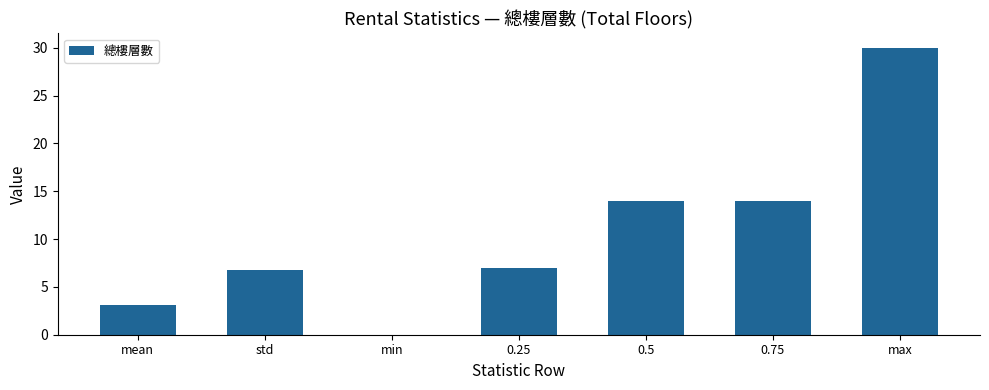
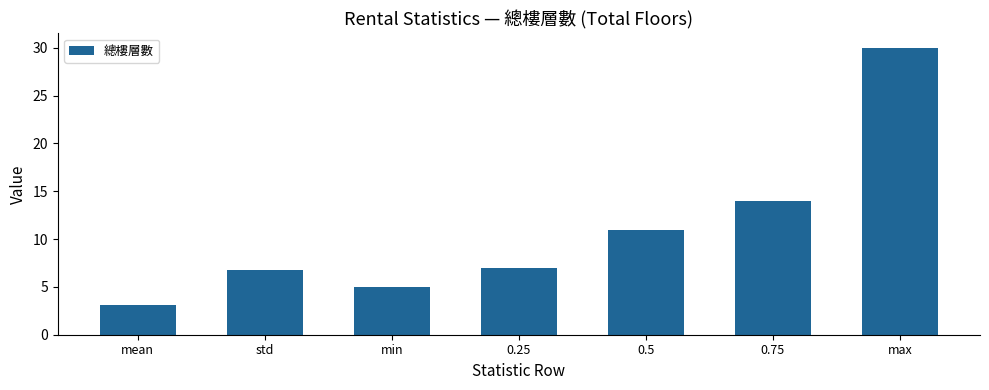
  {
    "mean": 3,
    "std": 7,
-   "min": 0,
+   "min": 5,
    "0.25": 7,
-   "0.5": 14,
+   "0.5": 11,
    "0.75": 14,
    "max": 30
  }
